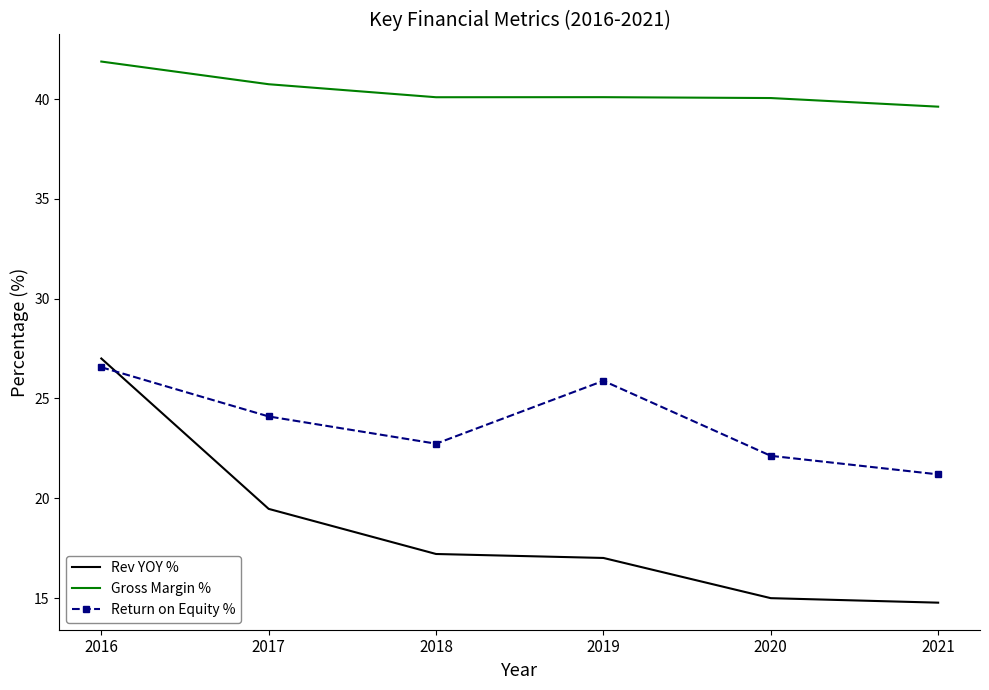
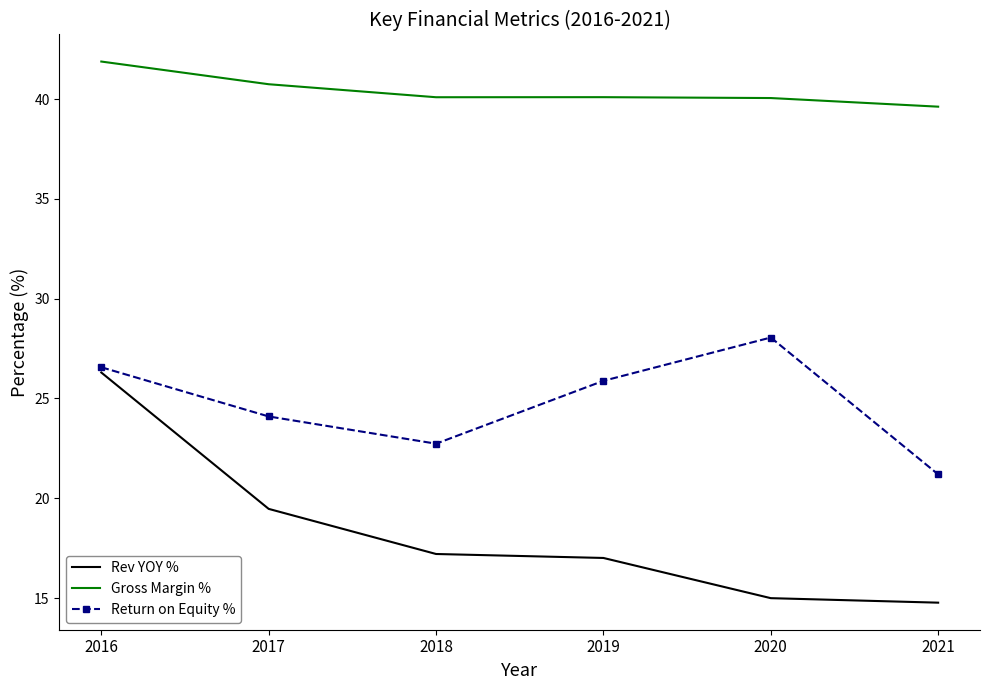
  {
    "Rev YOY %": {
-     "2016": 27.0,
+     "2016": 26.3,
      "2017": 19.5,
      "2018": 17.2,
      "2019": 17.0,
      "2020": 15.0,
      "2021": 14.8
    },
    "Gross Margin %": {
      "2016": 41.9,
      "2017": 40.7,
      "2018": 40.1,
      "2019": 40.1,
      "2020": 40.0,
      "2021": 39.6
    },
    "Return on Equity %": {
      "2016": 26.6,
      "2017": 24.1,
      "2018": 22.7,
      "2019": 25.9,
-     "2020": 22.1,
+     "2020": 28.1,
      "2021": 21.2
    }
  }
